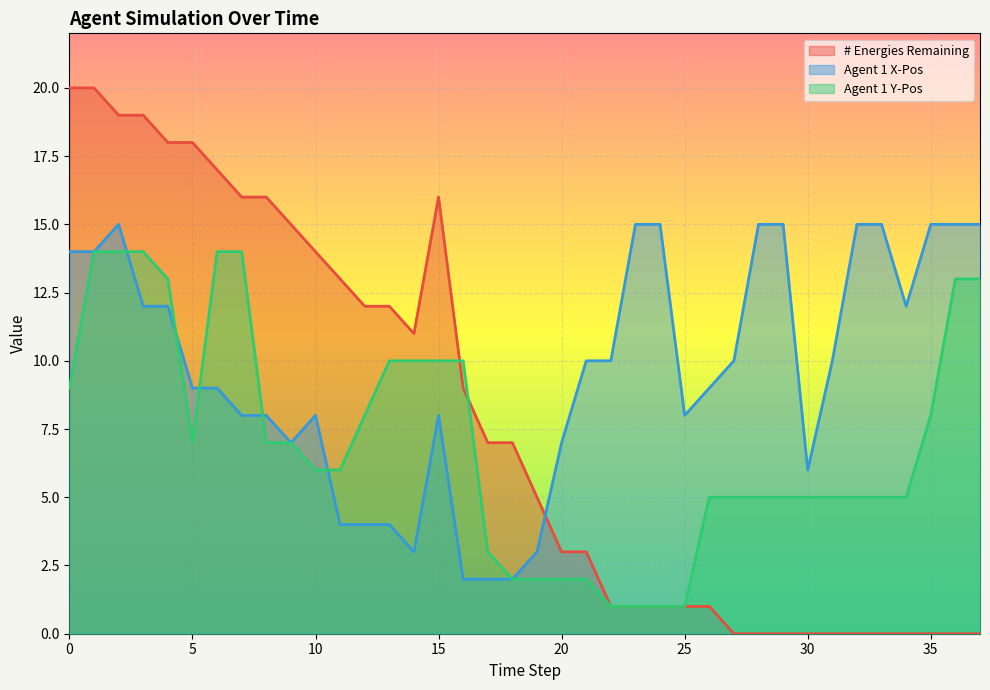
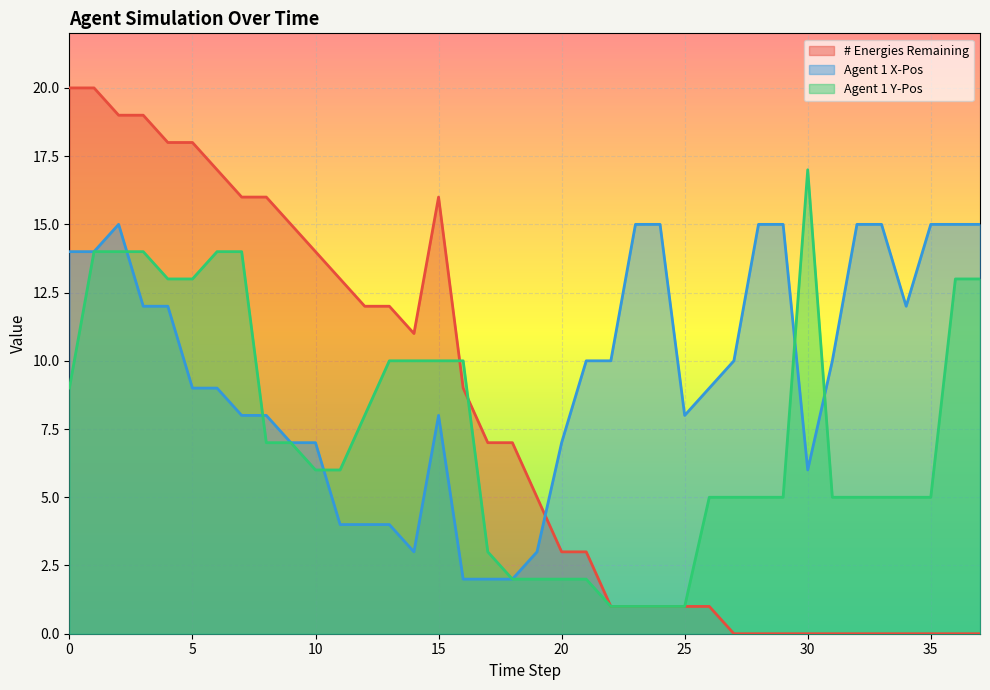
  {
    "# Energies Remaining": {
      "0": 20,
      "5": 18,
      "10": 14,
      "15": 16,
      "20": 3,
      "30": 0,
      "35": 0
    },
    "Agent 1 X-Pos": {
      "0": 14,
      "5": 9,
-     "10": 8,
+     "10": 7,
      "15": 8,
      "20": 7,
      "25": 8,
      "30": 6,
      "35": 15
    },
    "Agent 1 Y-Pos": {
      "0": 9,
-     "5": 7,
+     "5": 13,
      "10": 6,
      "15": 10,
      "20": 2,
-     "30": 5,
-     "35": 8
+     "30": 17,
+     "35": 5
    }
  }
